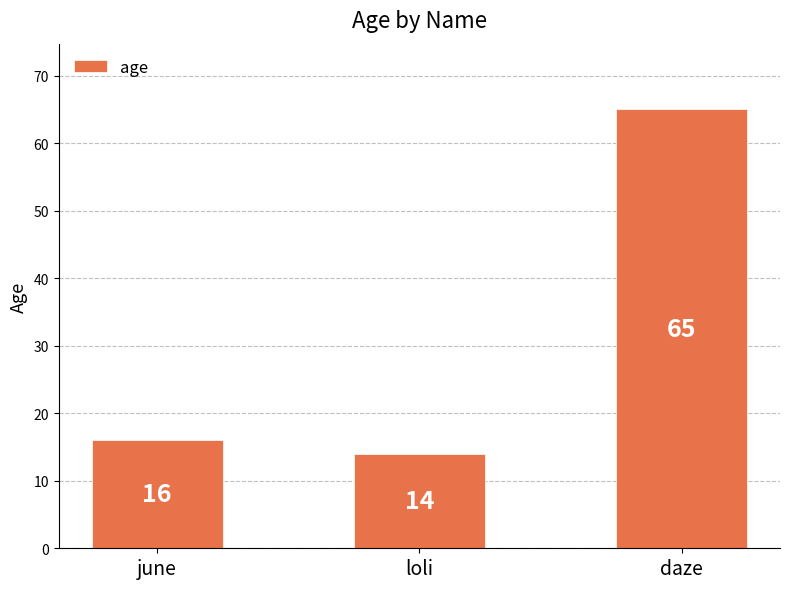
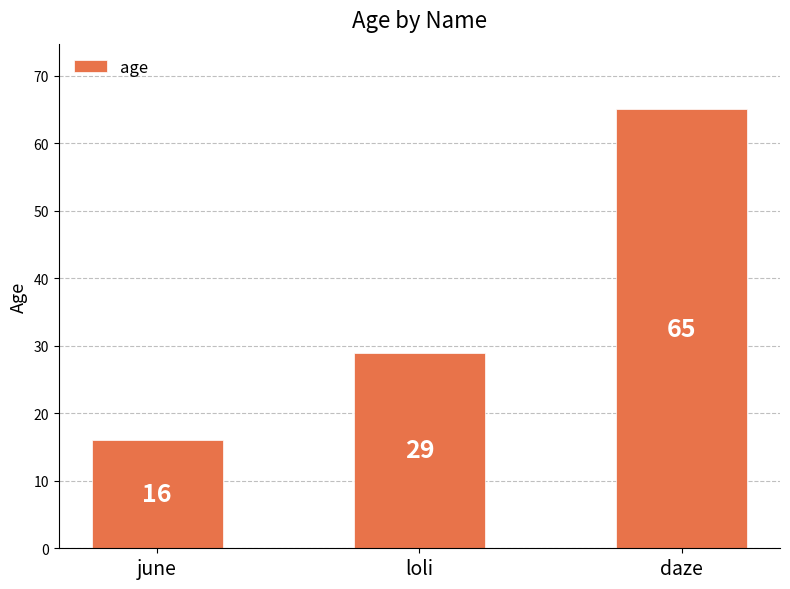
  {
    "june": 16,
-   "loli": 14,
+   "loli": 29,
    "daze": 65
  }
